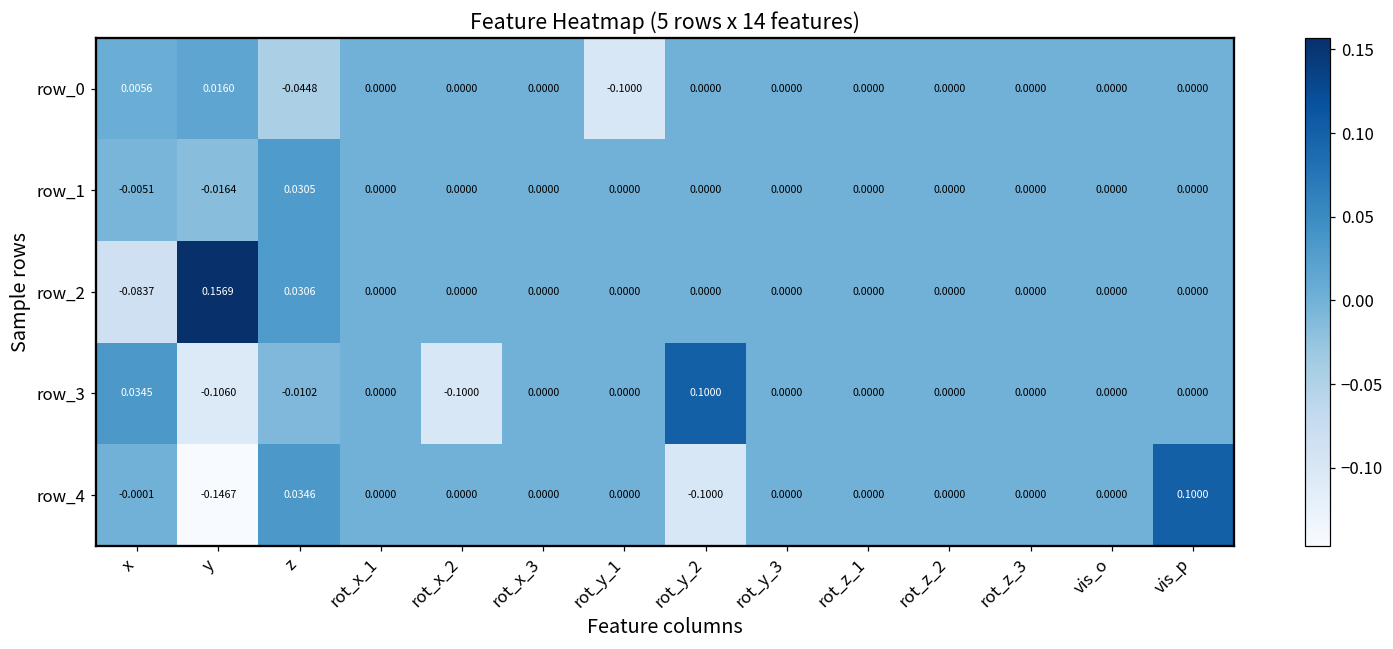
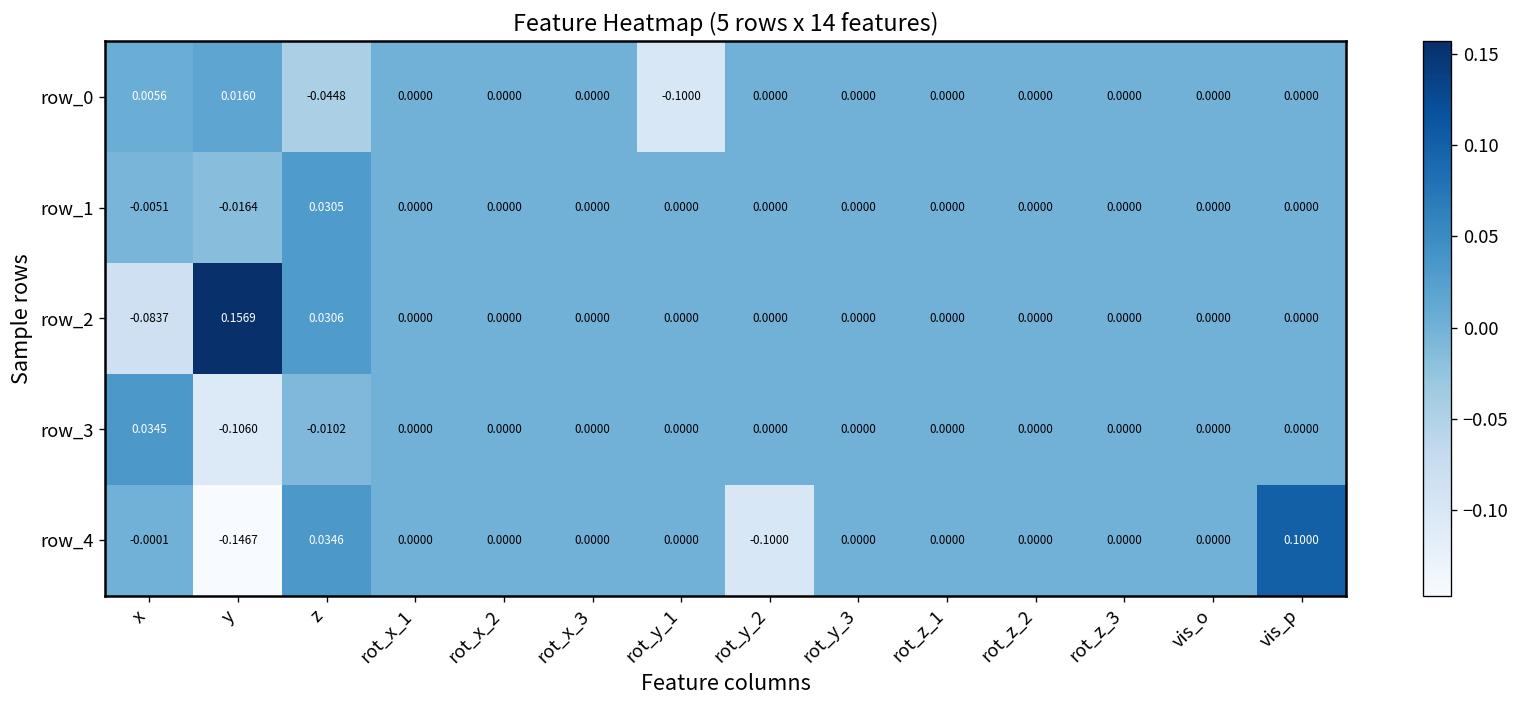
  {
    "row_0": {
      "x": 0.0056,
      "y": 0.0160,
      "z": -0.0448,
      "rot_x_1": 0.0000,
      "rot_x_2": 0.0000,
      "rot_x_3": 0.0000,
      "rot_y_1": -0.1000,
      "rot_y_2": 0.0000,
      "rot_y_3": 0.0000,
      "rot_z_1": 0.0000,
      "rot_z_2": 0.0000,
      "rot_z_3": 0.0000,
      "vis_o": 0.0000,
      "vis_p": 0.0000
    },
    "row_1": {
      "x": -0.0051,
      "y": -0.0164,
      "z": 0.0305,
      "rot_x_1": 0.0000,
      "rot_x_2": 0.0000,
      "rot_x_3": 0.0000,
      "rot_y_1": 0.0000,
      "rot_y_2": 0.0000,
      "rot_y_3": 0.0000,
      "rot_z_1": 0.0000,
      "rot_z_2": 0.0000,
      "rot_z_3": 0.0000,
      "vis_o": 0.0000,
      "vis_p": 0.0000
    },
    "row_2": {
      "x": -0.0837,
      "y": 0.1569,
      "z": 0.0306,
      "rot_x_1": 0.0000,
      "rot_x_2": 0.0000,
      "rot_x_3": 0.0000,
      "rot_y_1": 0.0000,
      "rot_y_2": 0.0000,
      "rot_y_3": 0.0000,
      "rot_z_1": 0.0000,
      "rot_z_2": 0.0000,
      "rot_z_3": 0.0000,
      "vis_o": 0.0000,
      "vis_p": 0.0000
    },
    "row_3": {
      "x": 0.0345,
      "y": -0.1060,
      "z": -0.0102,
      "rot_x_1": 0.0000,
-     "rot_x_2": -0.1000,
+     "rot_x_2": 0.0000,
      "rot_x_3": 0.0000,
      "rot_y_1": 0.0000,
-     "rot_y_2": 0.1000,
+     "rot_y_2": 0.0000,
      "rot_y_3": 0.0000,
      "rot_z_1": 0.0000,
      "rot_z_2": 0.0000,
      "rot_z_3": 0.0000,
      "vis_o": 0.0000,
      "vis_p": 0.0000
    },
    "row_4": {
      "x": -0.0001,
      "y": -0.1467,
      "z": 0.0346,
      "rot_x_1": 0.0000,
      "rot_x_2": 0.0000,
      "rot_x_3": 0.0000,
      "rot_y_1": 0.0000,
      "rot_y_2": -0.1000,
      "rot_y_3": 0.0000,
      "rot_z_1": 0.0000,
      "rot_z_2": 0.0000,
      "rot_z_3": 0.0000,
      "vis_o": 0.0000,
      "vis_p": 0.1000
    }
  }
